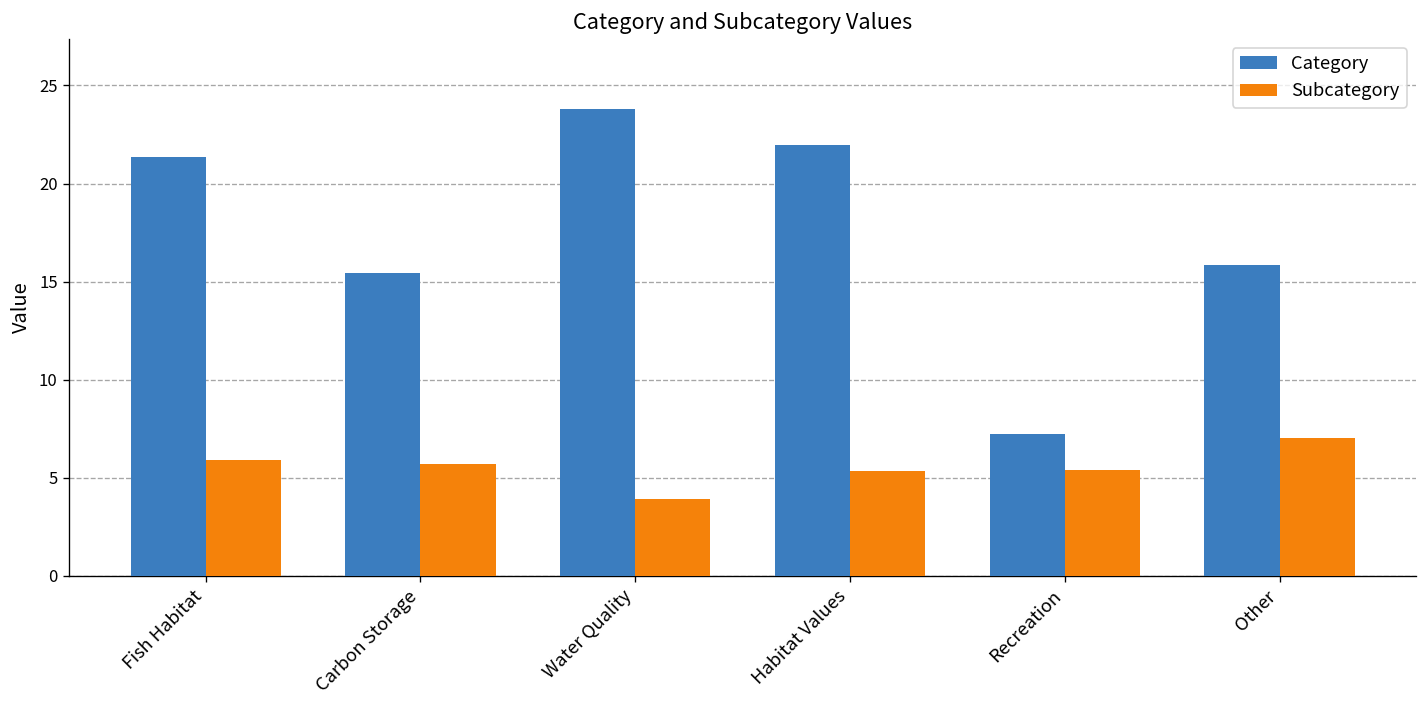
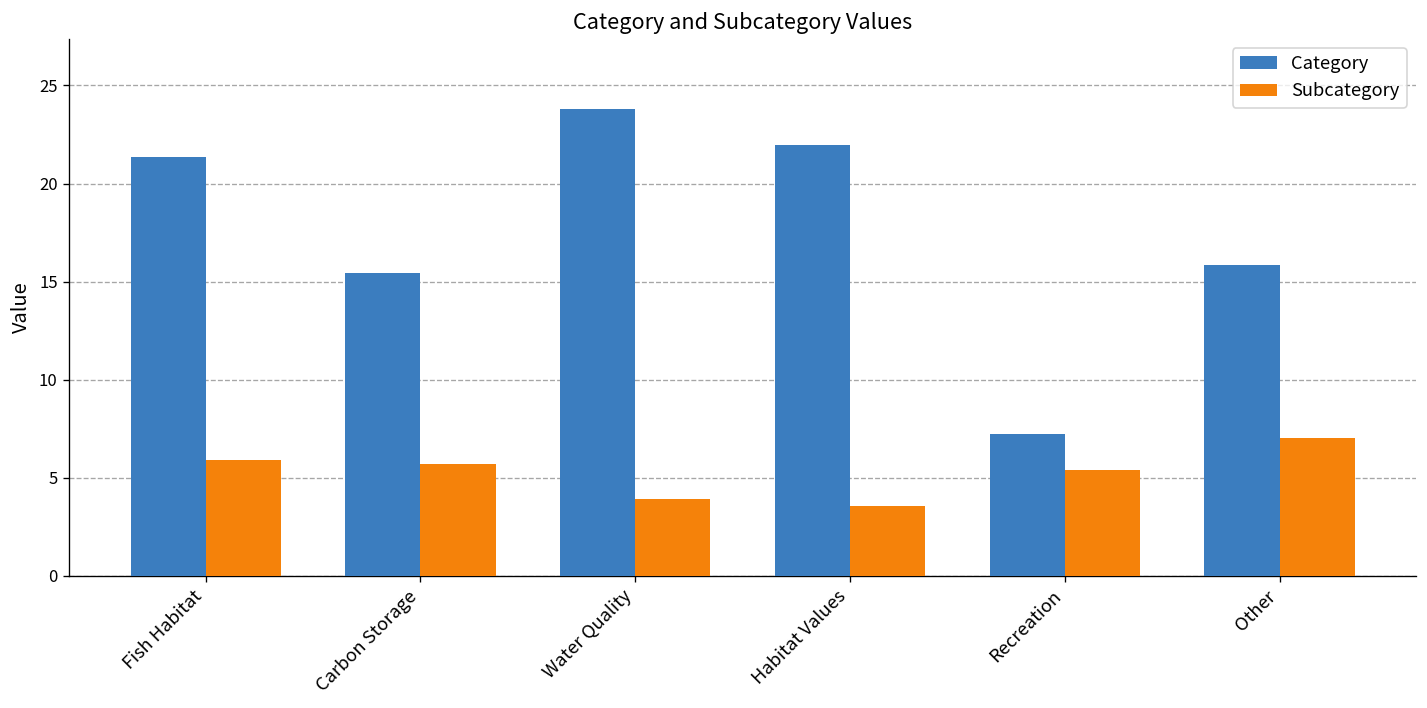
  {
    "Category": {
      "Fish Habitat": 21.4,
      "Carbon Storage": 15.5,
      "Water Quality": 23.8,
      "Habitat Values": 21.9,
      "Recreation": 7.2,
      "Other": 15.8
    },
    "Subcategory": {
      "Fish Habitat": 5.9,
      "Carbon Storage": 5.7,
      "Water Quality": 3.9,
-     "Habitat Values": 5.4,
+     "Habitat Values": 3.6,
      "Recreation": 5.4,
      "Other": 7.0
    }
  }
